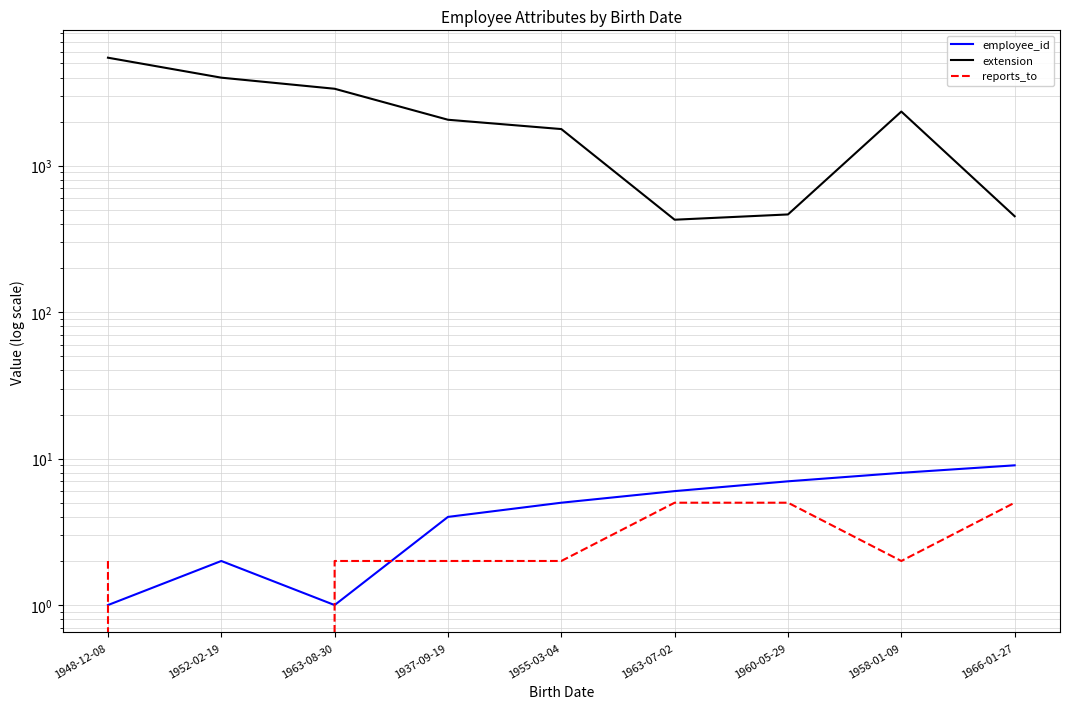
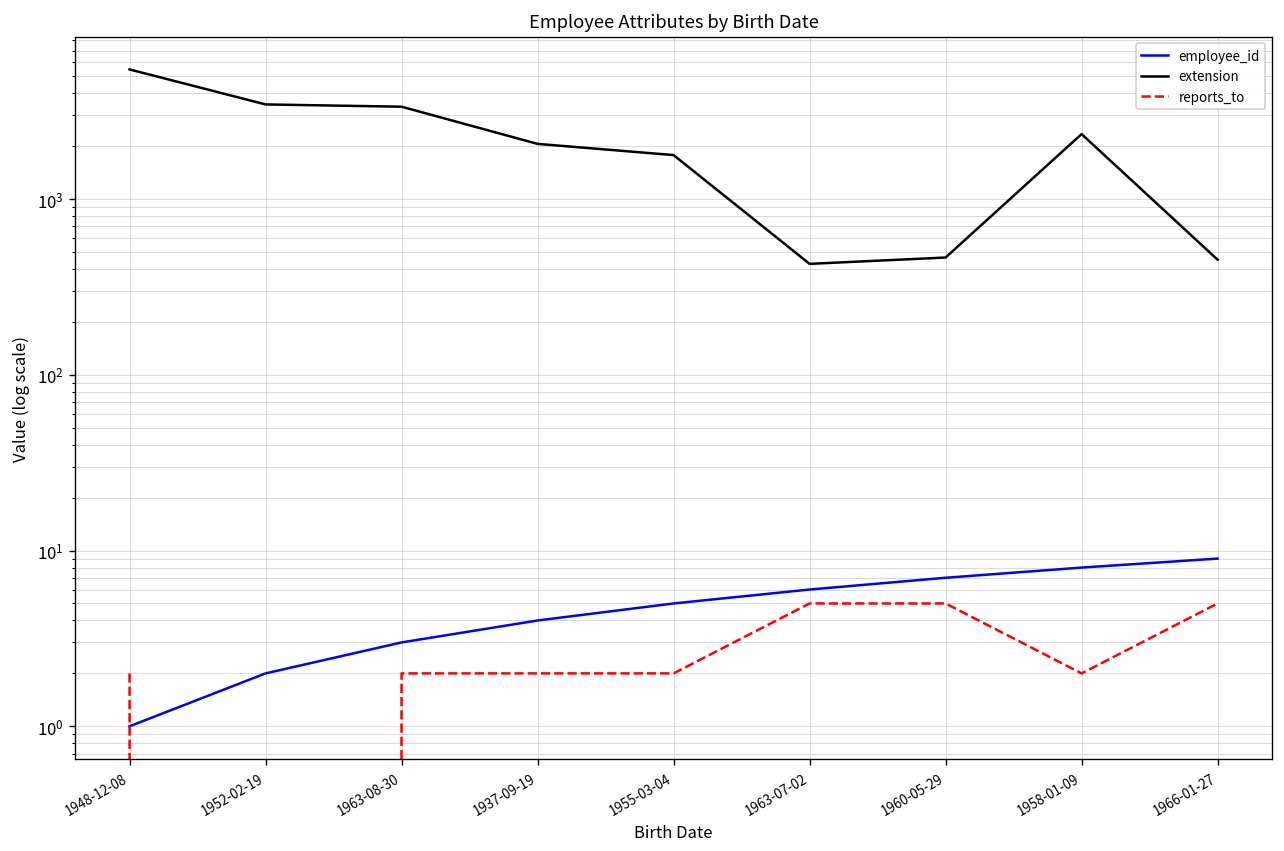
  {
    "employee_id": {
      "1948-12-08": 1,
      "1952-02-19": 2,
-     "1963-08-30": 1,
+     "1963-08-30": 3,
      "1937-09-19": 4,
      "1955-03-04": 5,
      "1963-07-02": 6,
      "1960-05-29": 7,
      "1958-01-09": 8,
      "1966-01-27": 9
    },
    "extension": {
      "1948-12-08": 5500,
-     "1952-02-19": 4000,
+     "1952-02-19": 3500,
      "1963-08-30": 3400,
      "1937-09-19": 2100,
      "1955-03-04": 1800,
      "1963-07-02": 430,
      "1960-05-29": 470,
      "1958-01-09": 2300,
      "1966-01-27": 450
    },
    "reports_to": {
      "1948-12-08": 2,
      "1963-08-30": 2,
      "1937-09-19": 2,
      "1955-03-04": 2,
      "1963-07-02": 5,
      "1960-05-29": 5,
      "1958-01-09": 2,
      "1966-01-27": 5
    }
  }
